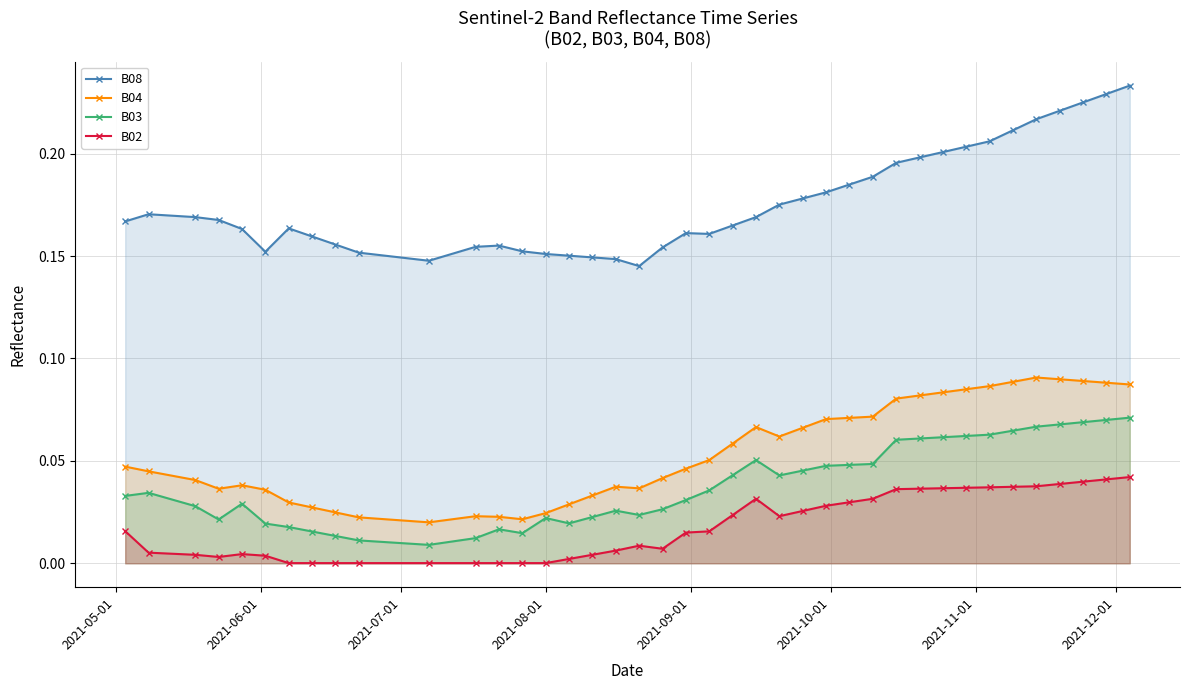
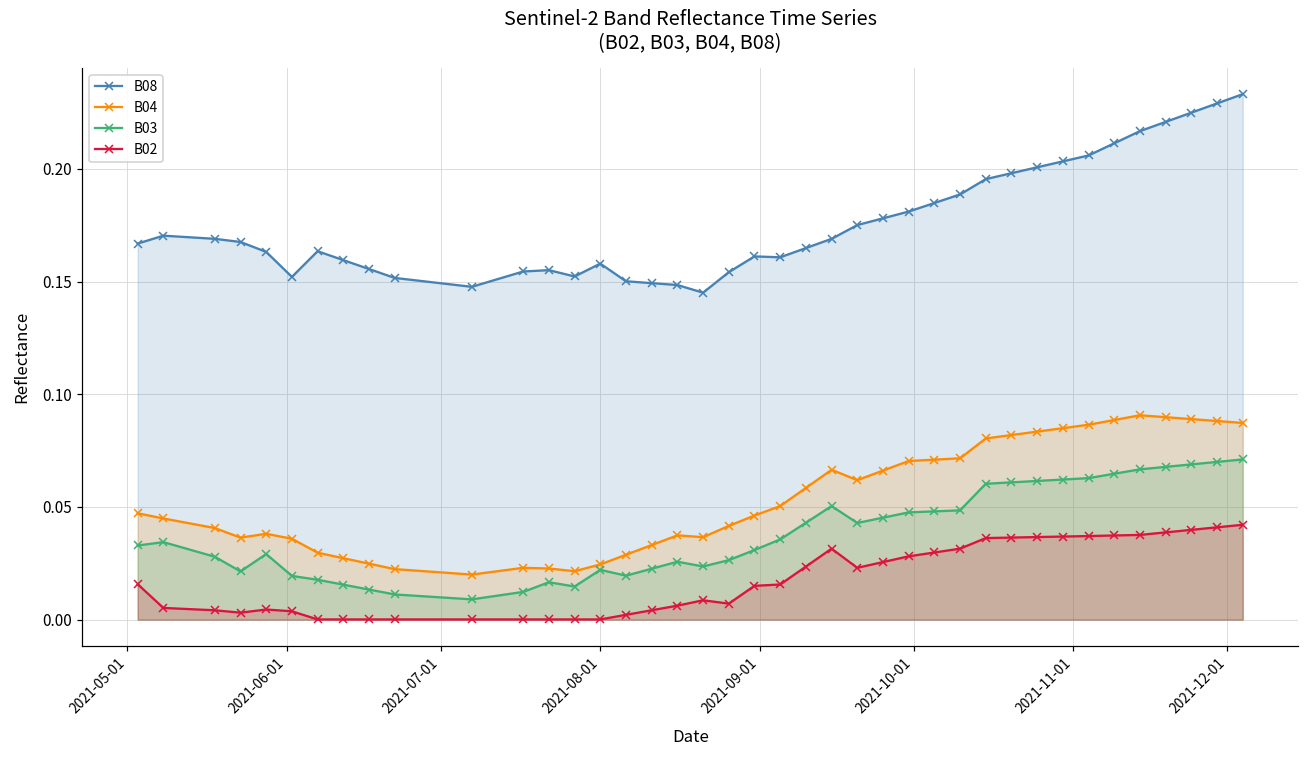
  {
    "B08": {
-     "2021-08-01": 0.151
+     "2021-08-01": 0.158
    },
    "B04": {
      "2021-08-01": 0.025
    },
    "B03": {
      "2021-08-01": 0.022
    },
    "B02": {
      "2021-08-01": 0.000
    }
  }
